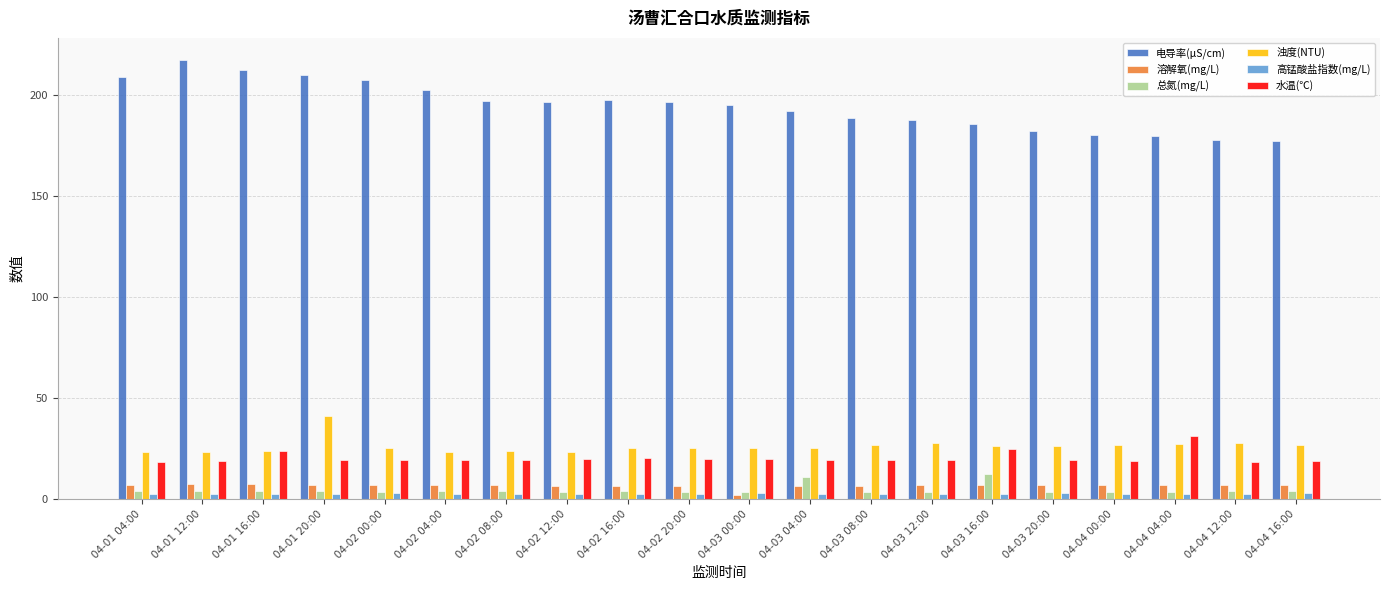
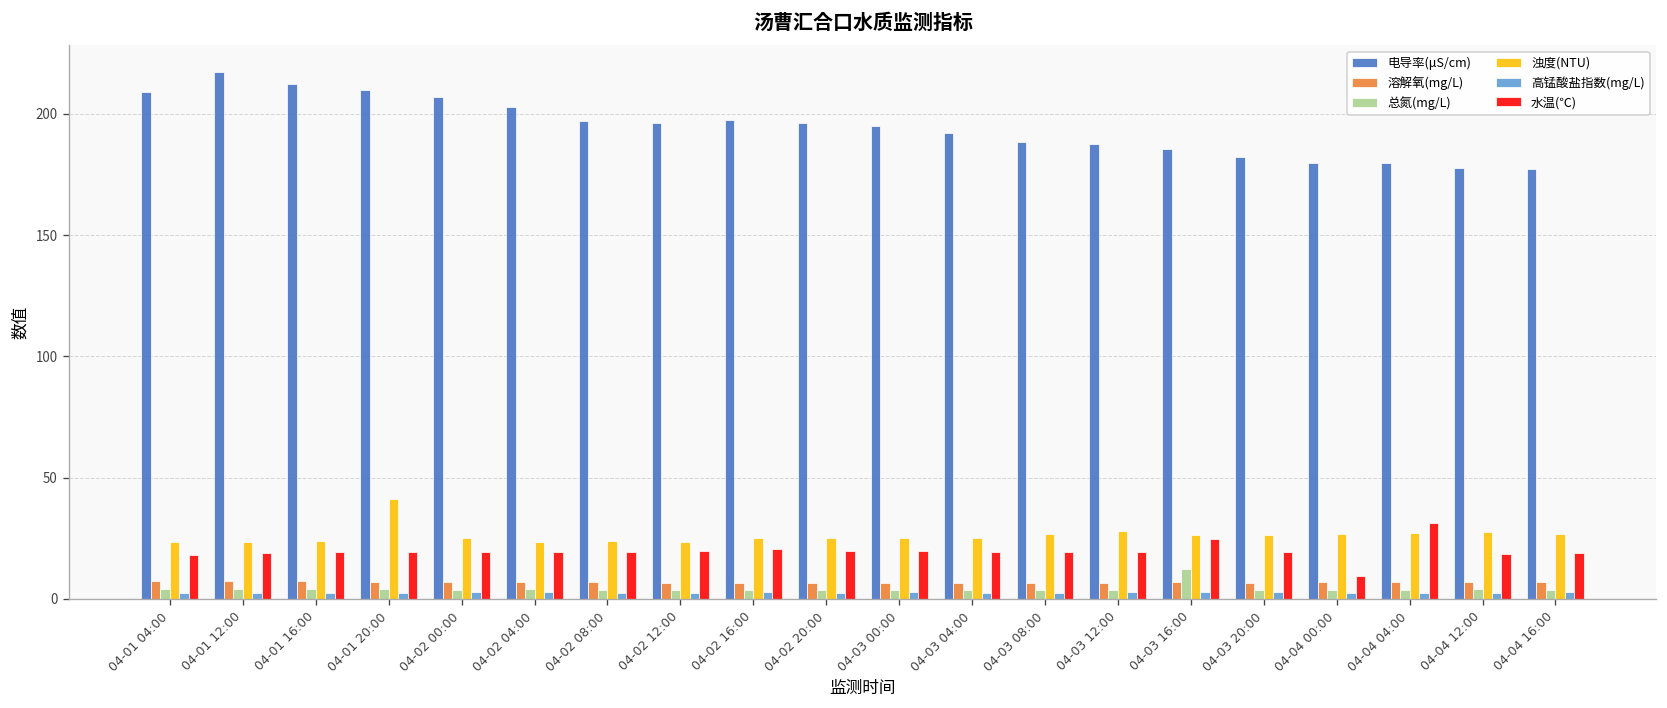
  {
    "溶解氧(mg/L)": {
      "04-01 04:00": 7,
      "04-01 12:00": 7,
      "04-01 16:00": 7,
      "04-01 20:00": 7,
      "04-02 00:00": 7,
      "04-02 04:00": 7,
      "04-02 08:00": 7,
      "04-02 12:00": 7,
      "04-02 16:00": 6,
      "04-02 20:00": 7,
-     "04-03 00:00": 2,
+     "04-03 00:00": 6,
      "04-03 04:00": 7,
      "04-03 08:00": 7,
      "04-03 12:00": 7,
      "04-03 16:00": 7,
      "04-03 20:00": 7,
      "04-04 00:00": 7,
      "04-04 04:00": 7,
      "04-04 12:00": 7,
      "04-04 16:00": 7
    },
    "总氮(mg/L)": {
      "04-01 04:00": 4,
      "04-01 12:00": 4,
      "04-01 16:00": 4,
      "04-01 20:00": 4,
      "04-02 00:00": 4,
      "04-02 04:00": 4,
      "04-02 08:00": 4,
      "04-02 12:00": 4,
      "04-02 16:00": 4,
      "04-02 20:00": 4,
      "04-03 00:00": 4,
-     "04-03 04:00": 11,
+     "04-03 04:00": 4,
      "04-03 08:00": 4,
      "04-03 12:00": 4,
      "04-03 16:00": 12,
      "04-03 20:00": 4,
      "04-04 00:00": 4,
      "04-04 04:00": 4,
      "04-04 12:00": 4,
      "04-04 16:00": 4
    },
    "浊度(NTU)": {
      "04-01 04:00": 23,
      "04-01 12:00": 24,
      "04-01 16:00": 24,
      "04-01 20:00": 41,
      "04-02 00:00": 25,
      "04-02 04:00": 23,
      "04-02 08:00": 24,
      "04-02 12:00": 24,
      "04-02 16:00": 25,
      "04-02 20:00": 25,
      "04-03 00:00": 25,
      "04-03 04:00": 25,
      "04-03 08:00": 27,
      "04-03 12:00": 28,
      "04-03 16:00": 26,
      "04-03 20:00": 26,
      "04-04 00:00": 27,
      "04-04 04:00": 27,
      "04-04 12:00": 28,
      "04-04 16:00": 27
    },
    "水温(℃)": {
      "04-01 04:00": 18,
      "04-01 12:00": 19,
-     "04-01 16:00": 24,
+     "04-01 16:00": 19,
      "04-01 20:00": 19,
      "04-02 00:00": 19,
      "04-02 04:00": 19,
      "04-02 08:00": 19,
      "04-02 12:00": 20,
      "04-02 16:00": 20,
      "04-02 20:00": 20,
      "04-03 00:00": 20,
      "04-03 04:00": 20,
      "04-03 08:00": 19,
      "04-03 12:00": 19,
      "04-03 16:00": 25,
      "04-03 20:00": 19,
-     "04-04 00:00": 19,
+     "04-04 00:00": 9,
      "04-04 04:00": 31,
      "04-04 12:00": 19,
      "04-04 16:00": 19
    }
  }
